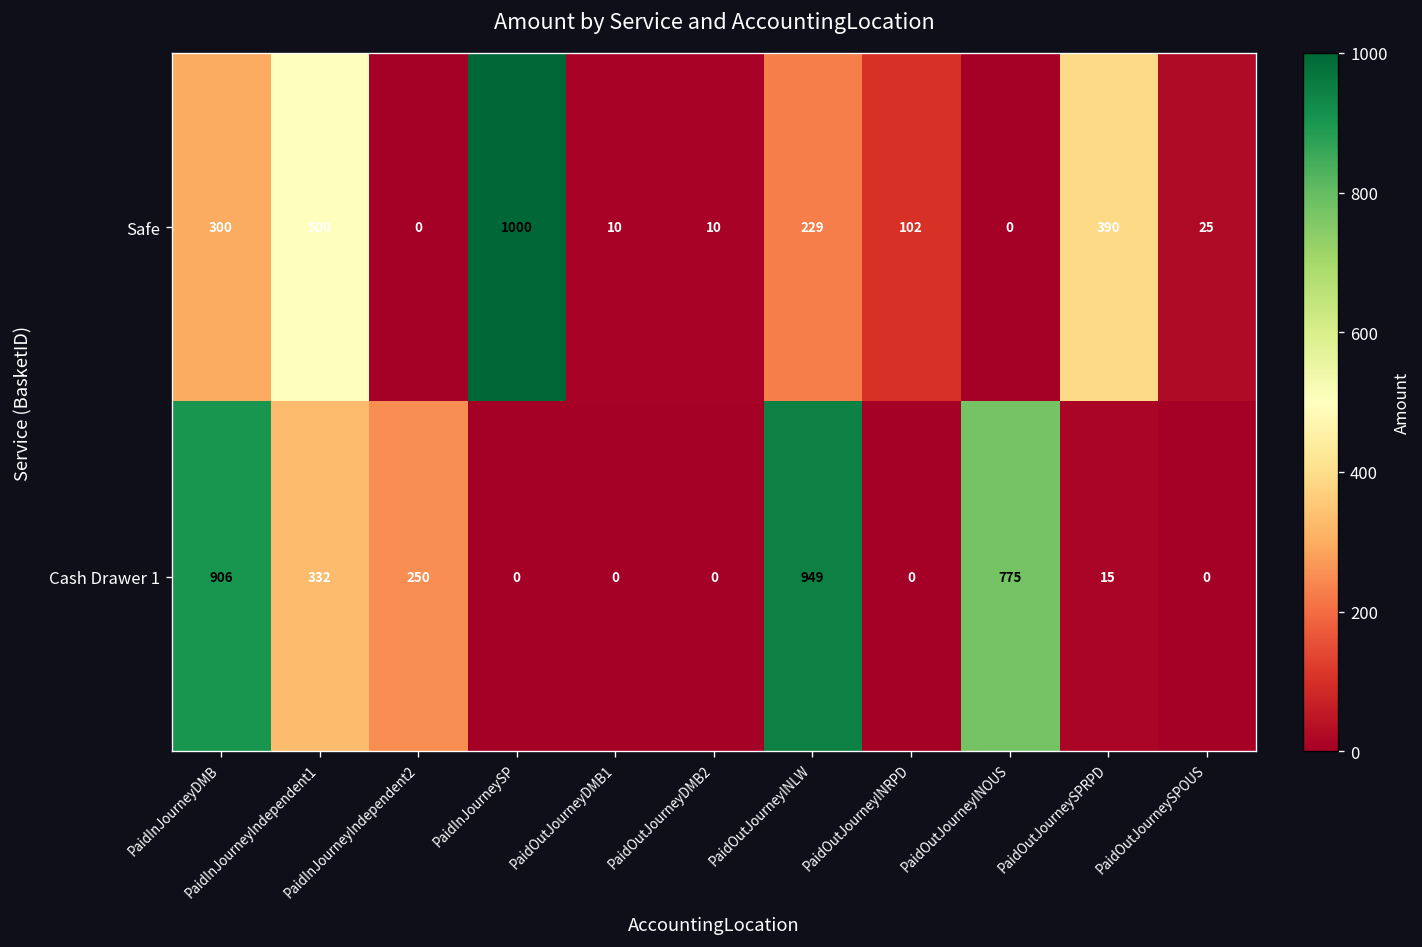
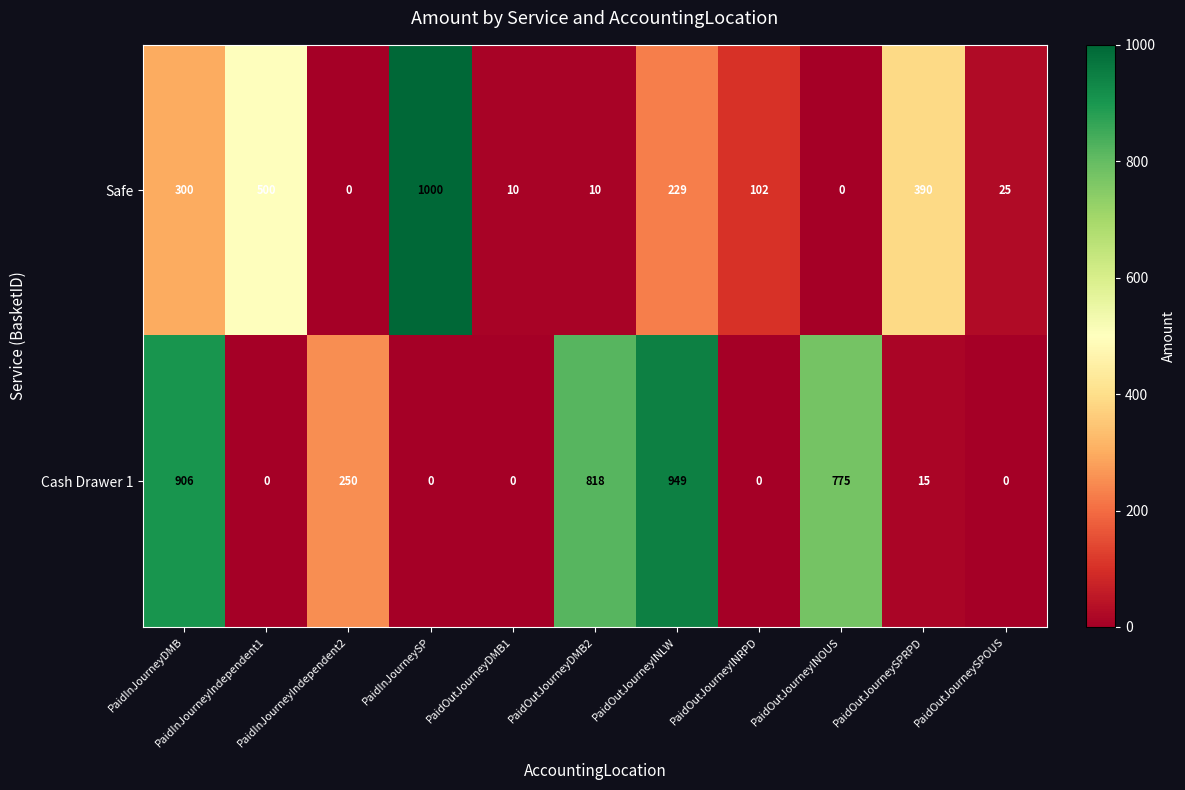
  {
    "Safe": {
      "PaidInJourneyDMB": 300,
      "PaidInJourneyIndependent1": 500,
      "PaidInJourneyIndependent2": 0,
      "PaidInJourneySP": 1000,
      "PaidOutJourneyDMB1": 10,
      "PaidOutJourneyDMB2": 10,
      "PaidOutJourneyINLW": 229,
      "PaidOutJourneyINRPD": 102,
      "PaidOutJourneyINOUS": 0,
      "PaidOutJourneySPRPD": 390,
      "PaidOutJourneySPOUS": 25
    },
    "Cash Drawer 1": {
      "PaidInJourneyDMB": 906,
-     "PaidInJourneyIndependent1": 332,
+     "PaidInJourneyIndependent1": 0,
      "PaidInJourneyIndependent2": 250,
      "PaidInJourneySP": 0,
      "PaidOutJourneyDMB1": 0,
-     "PaidOutJourneyDMB2": 0,
+     "PaidOutJourneyDMB2": 818,
      "PaidOutJourneyINLW": 949,
      "PaidOutJourneyINRPD": 0,
      "PaidOutJourneyINOUS": 775,
      "PaidOutJourneySPRPD": 15,
      "PaidOutJourneySPOUS": 0
    }
  }
